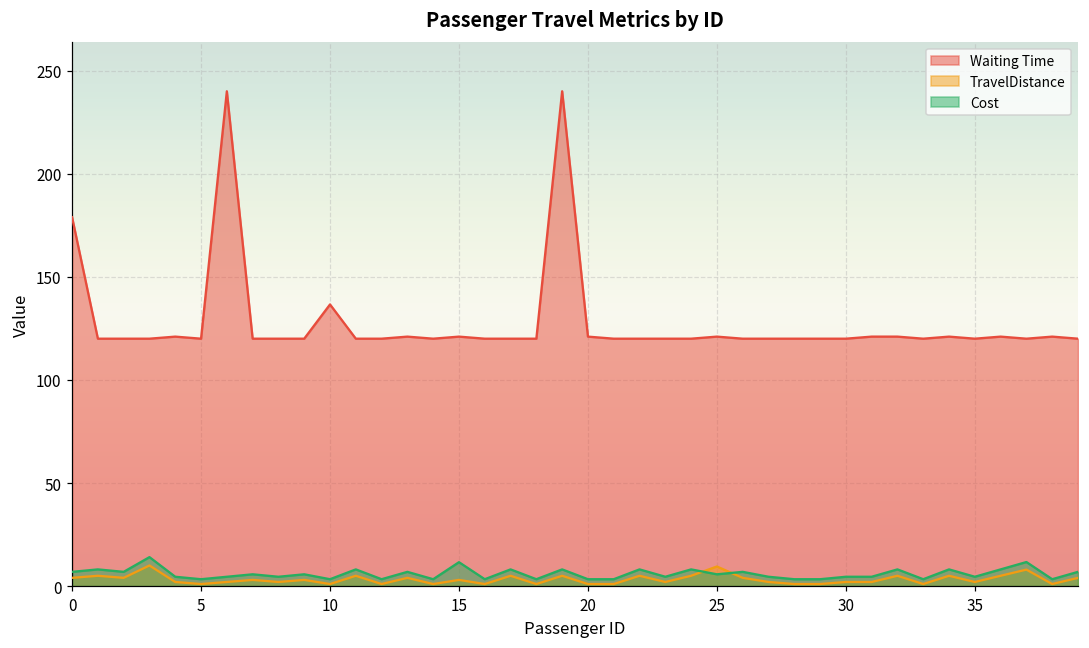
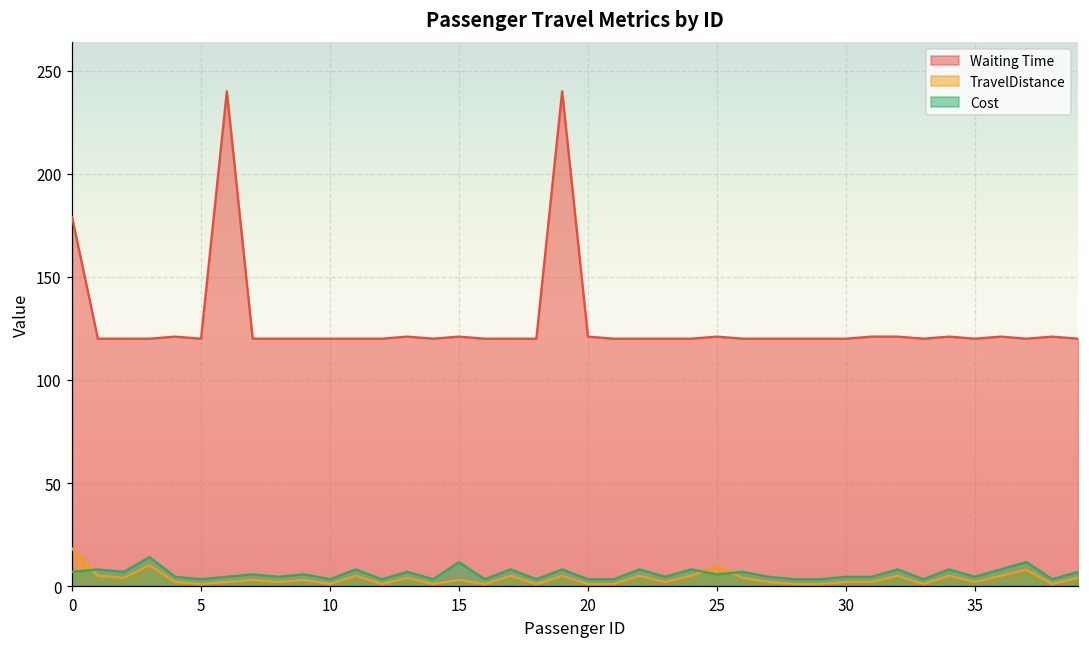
  {
    "Waiting Time": {
      "0": 179,
      "5": 120,
-     "10": 137,
+     "10": 120,
      "15": 121,
      "20": 121,
      "25": 121,
      "30": 120,
      "35": 120
    },
    "TravelDistance": {
-     "0": 4,
+     "0": 18,
      "5": 1,
      "10": 1,
      "15": 3,
      "20": 1,
      "25": 10,
      "30": 2,
      "35": 2
    },
    "Cost": {
      "0": 7,
      "5": 3,
      "10": 3,
      "15": 12,
      "20": 3,
      "25": 6,
      "30": 5,
      "35": 5
    }
  }
